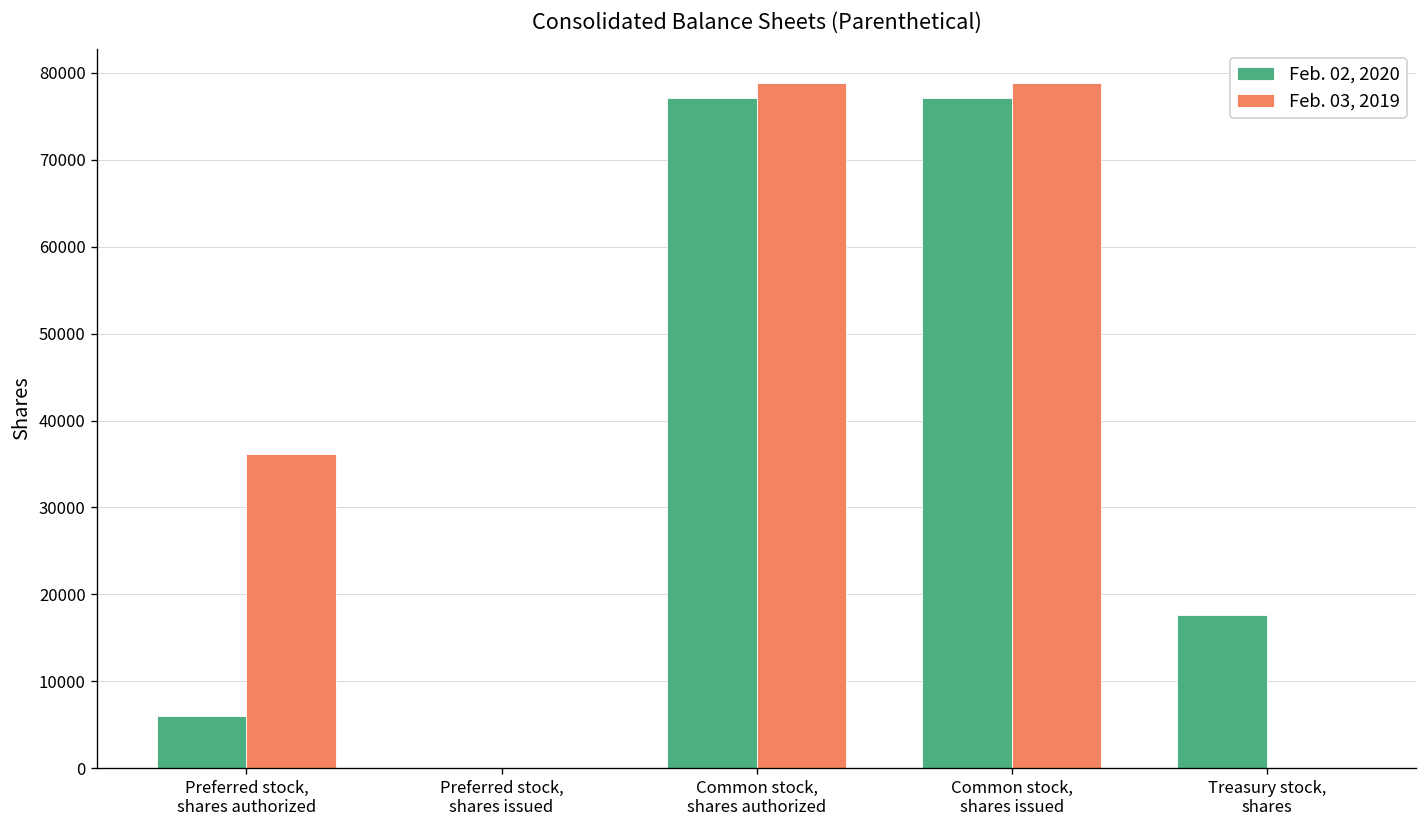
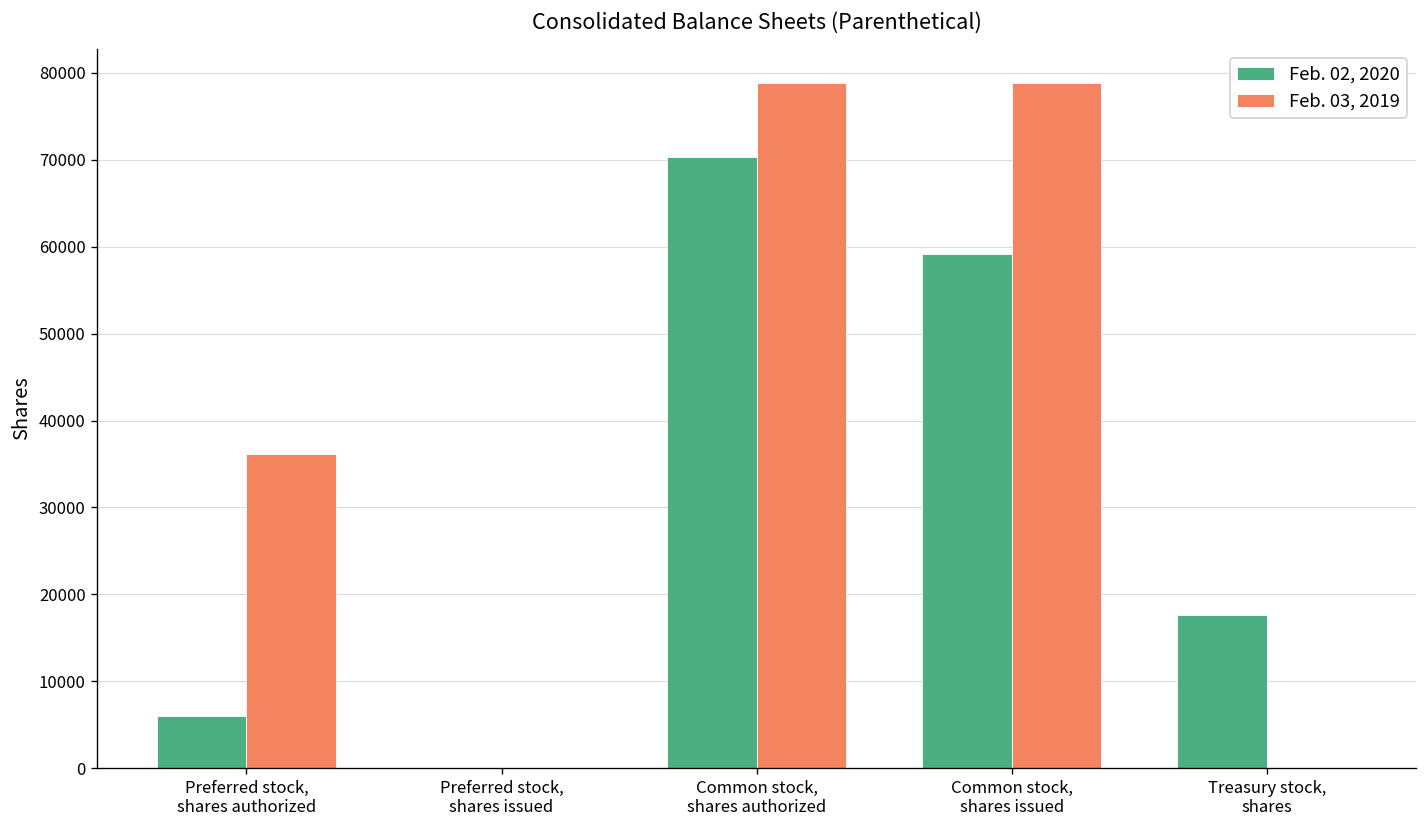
  {
    "Feb. 02, 2020": {
      "Preferred stock, shares authorized": 6000,
      "Preferred stock, shares issued": 0,
-     "Common stock, shares authorized": 77000,
-     "Common stock, shares issued": 77000,
+     "Common stock, shares authorized": 70000,
+     "Common stock, shares issued": 59000,
      "Treasury stock, shares": 18000
    },
    "Feb. 03, 2019": {
      "Preferred stock, shares authorized": 36000,
      "Preferred stock, shares issued": 0,
      "Common stock, shares authorized": 79000,
      "Common stock, shares issued": 79000
    }
  }
